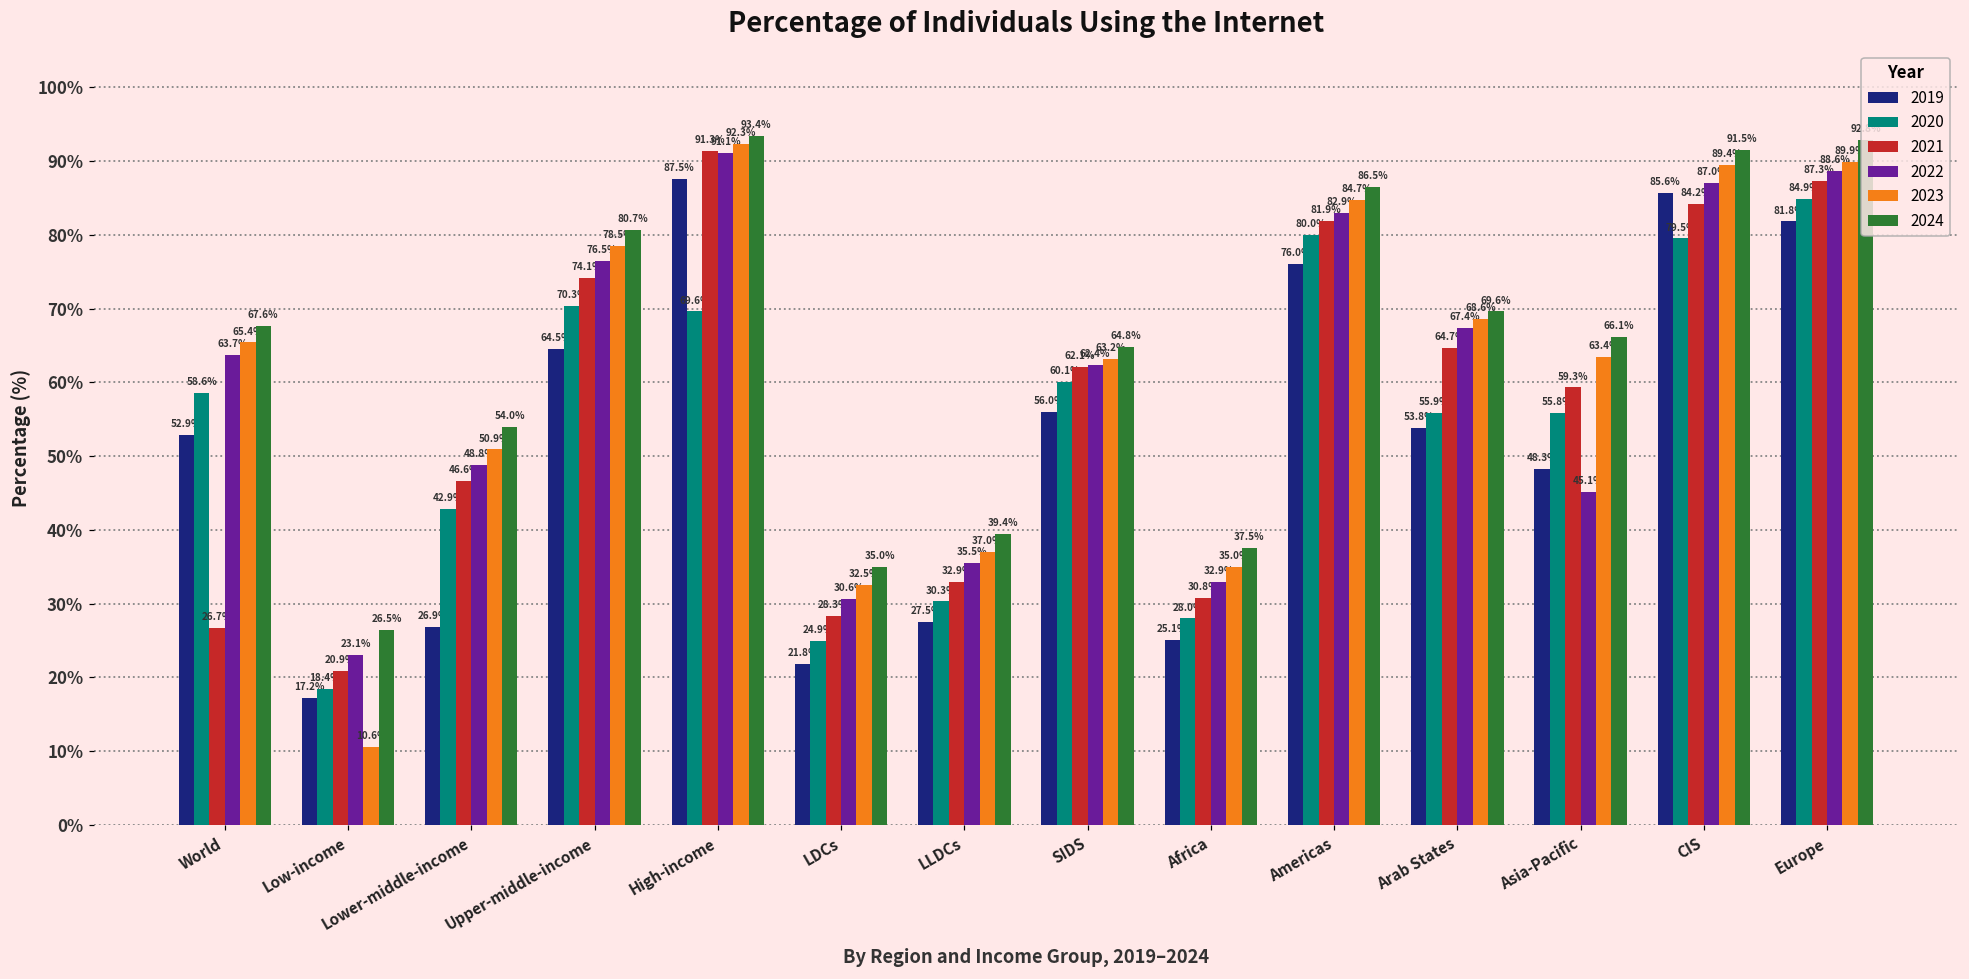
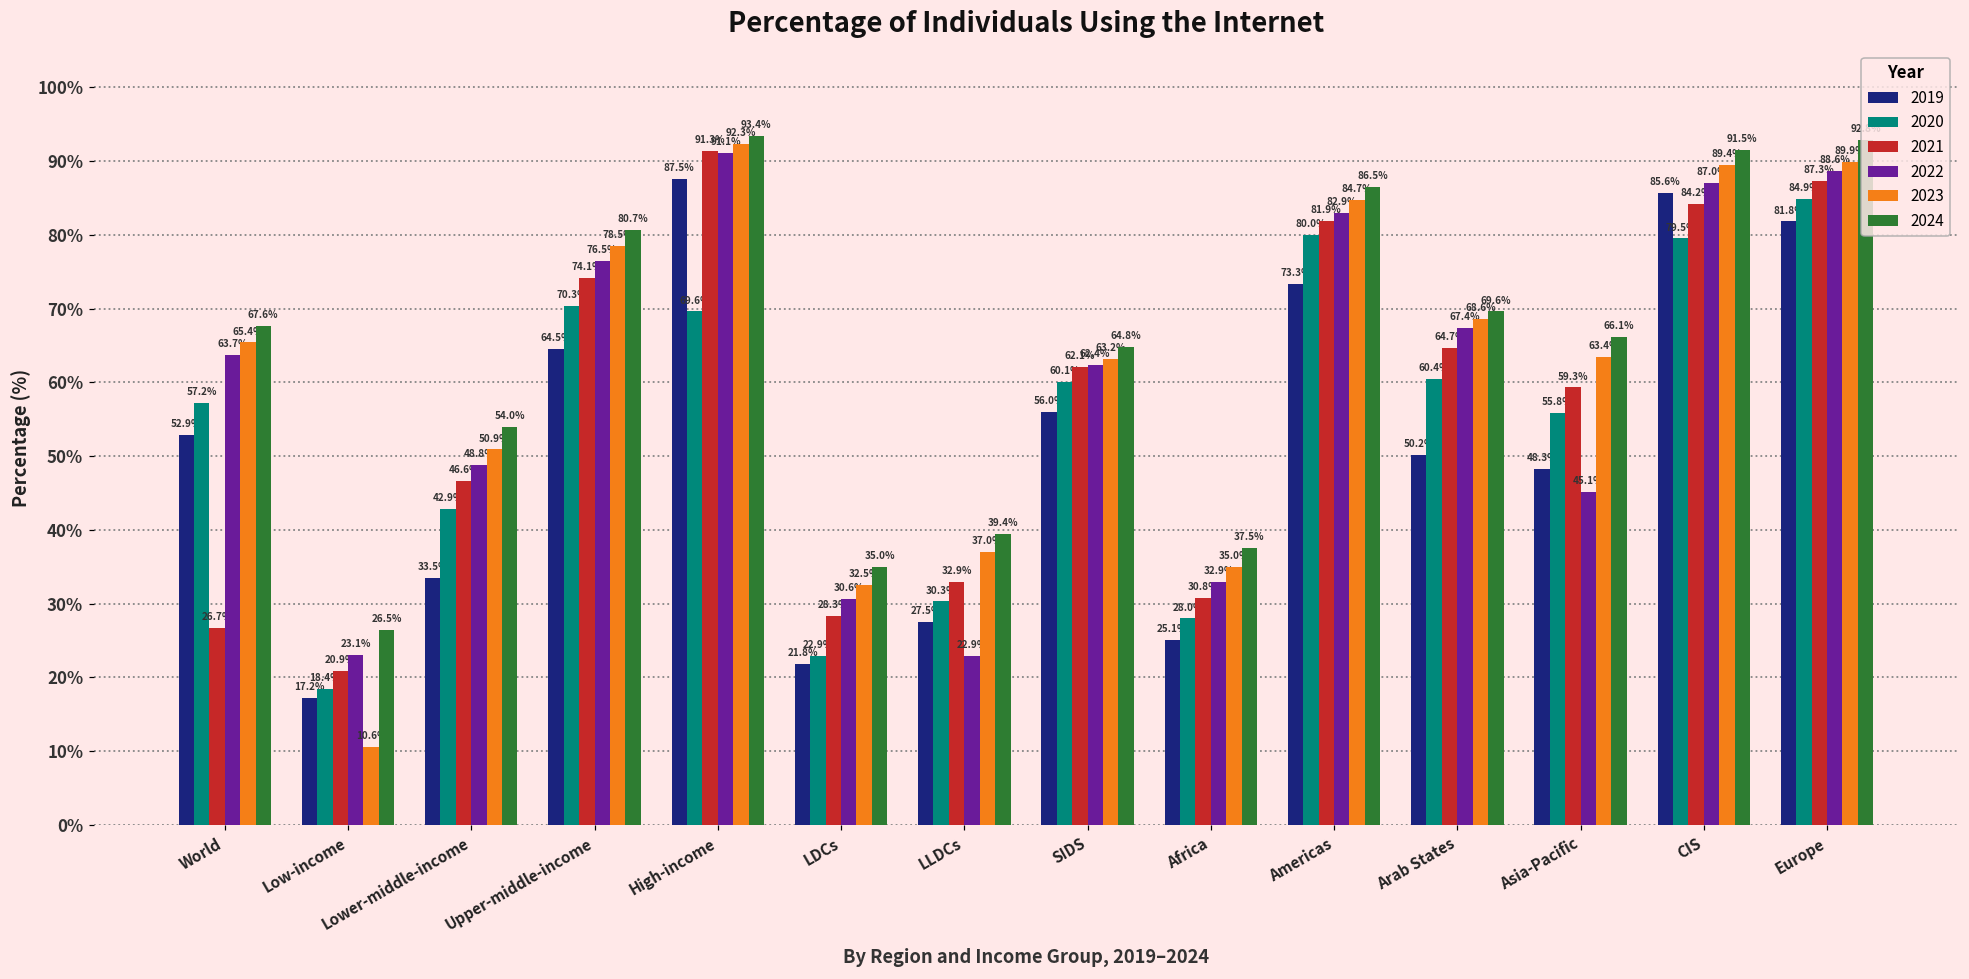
  {
    "2019": {
      "World": "52.9%",
      "Low-income": "17.2%",
-     "Lower-middle-income": "26.9%",
+     "Lower-middle-income": "33.5%",
      "Upper-middle-income": "64.5%",
      "High-income": "87.5%",
      "LDCs": "21.8%",
      "LLDCs": "27.5%",
      "SIDS": "56.0%",
      "Africa": "25.1%",
-     "Americas": "76.0%",
-     "Arab States": "53.8%",
+     "Americas": "73.3%",
+     "Arab States": "50.2%",
      "Asia-Pacific": "48.3%",
      "CIS": "85.6%",
      "Europe": "81.8%"
    },
    "2020": {
-     "World": "58.6%",
+     "World": "57.2%",
      "Low-income": "18.4%",
      "Lower-middle-income": "42.9%",
      "Upper-middle-income": "70.3%",
      "High-income": "69.6%",
-     "LDCs": "24.9%",
+     "LDCs": "22.9%",
      "LLDCs": "30.3%",
      "SIDS": "60.1%",
      "Africa": "28.0%",
      "Americas": "80.0%",
-     "Arab States": "55.9%",
+     "Arab States": "60.4%",
      "Asia-Pacific": "55.8%",
      "CIS": "79.5%",
      "Europe": "84.9%"
    },
    "2021": {
      "World": "26.7%",
      "Low-income": "20.9%",
      "Lower-middle-income": "46.6%",
      "Upper-middle-income": "74.1%",
      "LDCs": "28.3%",
      "LLDCs": "32.9%",
      "Africa": "30.8%",
      "Americas": "81.9%",
      "Arab States": "64.7%",
      "Asia-Pacific": "59.3%",
      "CIS": "84.2%",
      "Europe": "87.3%"
    },
    "2022": {
      "World": "63.7%",
      "Low-income": "23.1%",
      "Lower-middle-income": "48.8%",
      "Upper-middle-income": "76.5%",
      "LDCs": "30.6%",
-     "LLDCs": "35.5%",
+     "LLDCs": "22.9%",
      "Africa": "32.9%",
      "Americas": "82.9%",
      "Arab States": "67.4%",
      "Asia-Pacific": "45.1%",
      "CIS": "87.0%",
      "Europe": "88.6%"
    },
    "2023": {
      "World": "65.4%",
      "Low-income": "10.6%",
      "Lower-middle-income": "50.9%",
      "Upper-middle-income": "78.5%",
      "High-income": "92.3%",
      "LDCs": "32.5%",
      "LLDCs": "37.0%",
      "Africa": "35.0%",
      "Americas": "84.7%",
      "Arab States": "68.6%",
      "Asia-Pacific": "63.4%",
      "CIS": "89.4%"
    },
    "2024": {
      "World": "67.6%",
      "Low-income": "26.5%",
      "Lower-middle-income": "54.0%",
      "Upper-middle-income": "80.7%",
      "High-income": "93.4%",
      "LDCs": "35.0%",
      "LLDCs": "39.4%",
      "SIDS": "64.8%",
      "Africa": "37.5%",
      "Americas": "86.5%",
      "Arab States": "69.6%",
      "Asia-Pacific": "66.1%",
      "CIS": "91.5%"
    }
  }
